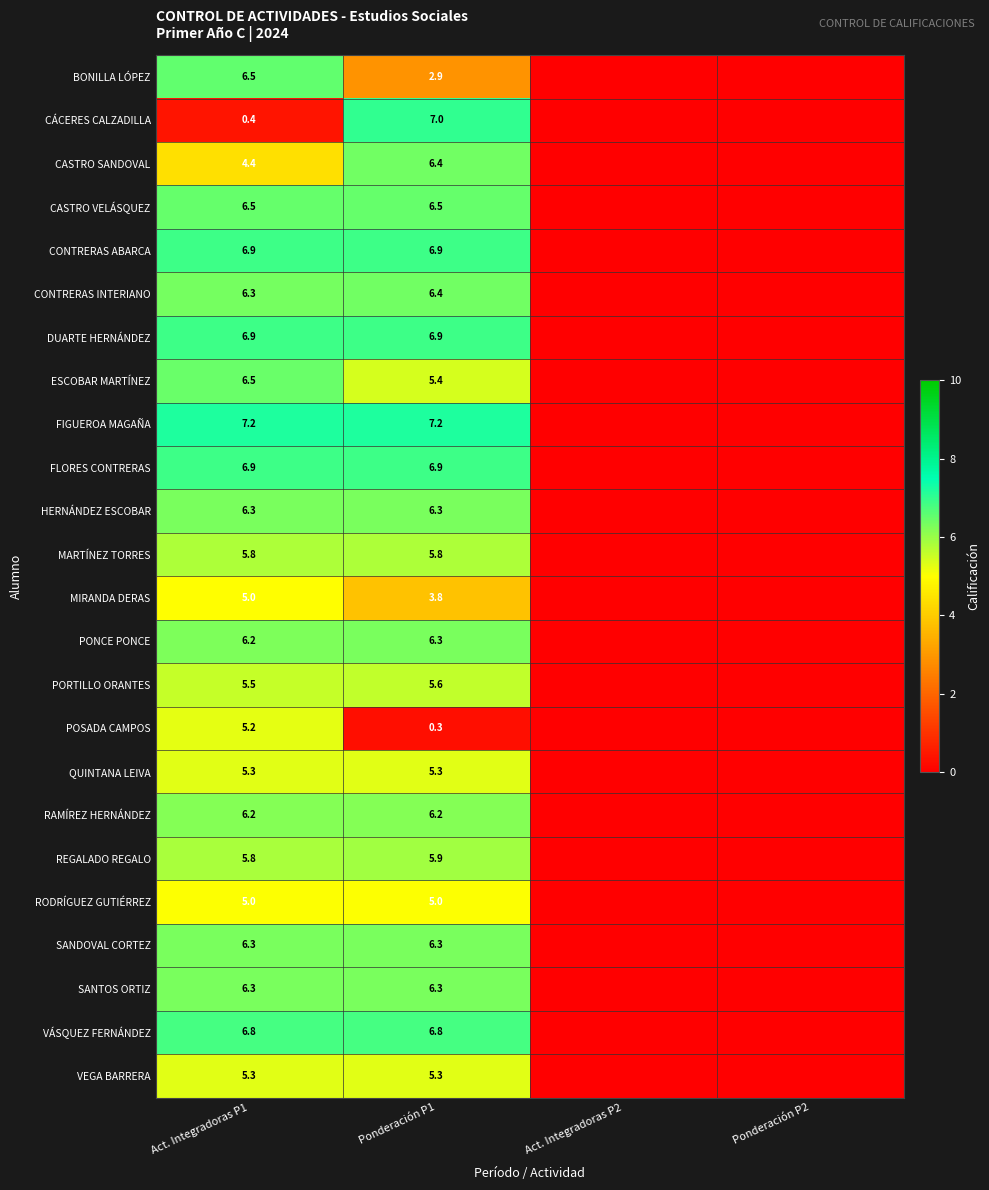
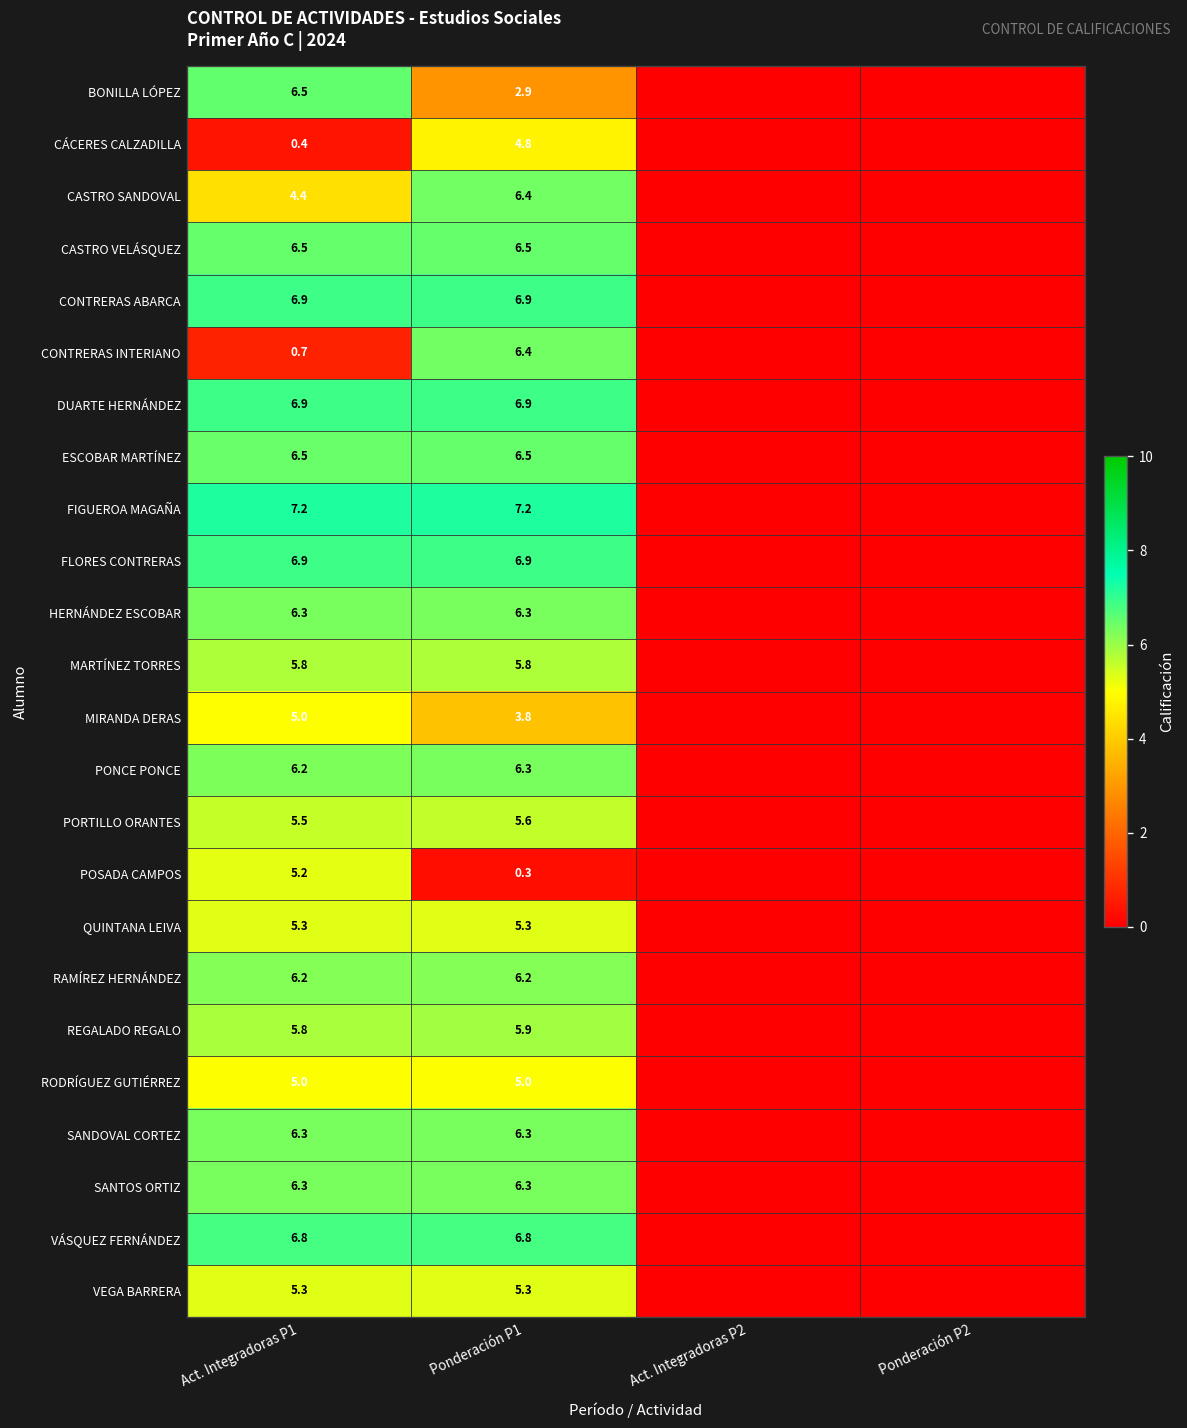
  {
    "BONILLA LÓPEZ": {
      "Act. Integradoras P1": 6.5,
      "Ponderación P1": 2.9
    },
    "CÁCERES CALZADILLA": {
      "Act. Integradoras P1": 0.4,
-     "Ponderación P1": 7.0
+     "Ponderación P1": 4.8
    },
    "CASTRO SANDOVAL": {
      "Act. Integradoras P1": 4.4,
      "Ponderación P1": 6.4
    },
    "CASTRO VELÁSQUEZ": {
      "Act. Integradoras P1": 6.5,
      "Ponderación P1": 6.5
    },
    "CONTRERAS ABARCA": {
      "Act. Integradoras P1": 6.9,
      "Ponderación P1": 6.9
    },
    "CONTRERAS INTERIANO": {
-     "Act. Integradoras P1": 6.3,
+     "Act. Integradoras P1": 0.7,
      "Ponderación P1": 6.4
    },
    "DUARTE HERNÁNDEZ": {
      "Act. Integradoras P1": 6.9,
      "Ponderación P1": 6.9
    },
    "ESCOBAR MARTÍNEZ": {
      "Act. Integradoras P1": 6.5,
-     "Ponderación P1": 5.4
+     "Ponderación P1": 6.5
    },
    "FIGUEROA MAGAÑA": {
      "Act. Integradoras P1": 7.2,
      "Ponderación P1": 7.2
    },
    "FLORES CONTRERAS": {
      "Act. Integradoras P1": 6.9,
      "Ponderación P1": 6.9
    },
    "HERNÁNDEZ ESCOBAR": {
      "Act. Integradoras P1": 6.3,
      "Ponderación P1": 6.3
    },
    "MARTÍNEZ TORRES": {
      "Act. Integradoras P1": 5.8,
      "Ponderación P1": 5.8
    },
    "MIRANDA DERAS": {
      "Act. Integradoras P1": 5.0,
      "Ponderación P1": 3.8
    },
    "PONCE PONCE": {
      "Act. Integradoras P1": 6.2,
      "Ponderación P1": 6.3
    },
    "PORTILLO ORANTES": {
      "Act. Integradoras P1": 5.5,
      "Ponderación P1": 5.6
    },
    "POSADA CAMPOS": {
      "Act. Integradoras P1": 5.2,
      "Ponderación P1": 0.3
    },
    "QUINTANA LEIVA": {
      "Act. Integradoras P1": 5.3,
      "Ponderación P1": 5.3
    },
    "RAMÍREZ HERNÁNDEZ": {
      "Act. Integradoras P1": 6.2,
      "Ponderación P1": 6.2
    },
    "REGALADO REGALO": {
      "Act. Integradoras P1": 5.8,
      "Ponderación P1": 5.9
    },
    "RODRÍGUEZ GUTIÉRREZ": {
      "Act. Integradoras P1": 5.0,
      "Ponderación P1": 5.0
    },
    "SANDOVAL CORTEZ": {
      "Act. Integradoras P1": 6.3,
      "Ponderación P1": 6.3
    },
    "SANTOS ORTIZ": {
      "Act. Integradoras P1": 6.3,
      "Ponderación P1": 6.3
    },
    "VÁSQUEZ FERNÁNDEZ": {
      "Act. Integradoras P1": 6.8,
      "Ponderación P1": 6.8
    },
    "VEGA BARRERA": {
      "Act. Integradoras P1": 5.3,
      "Ponderación P1": 5.3
    }
  }
